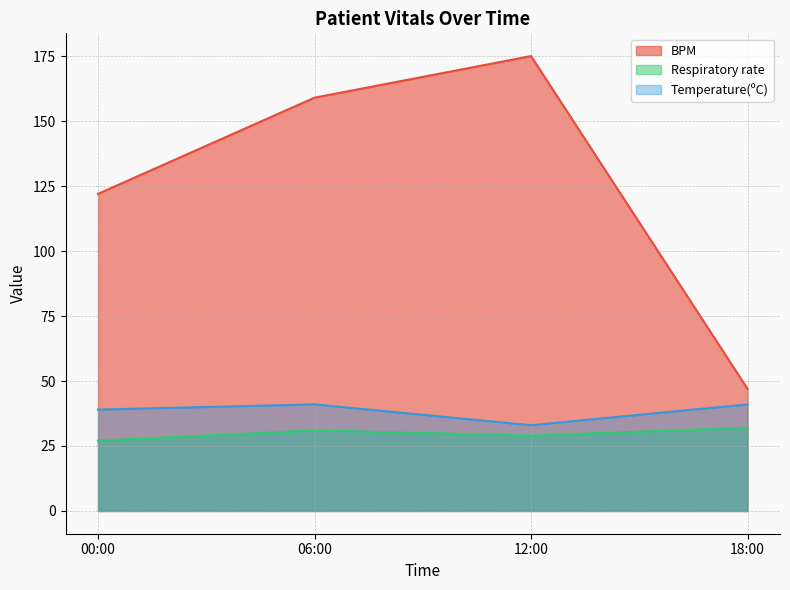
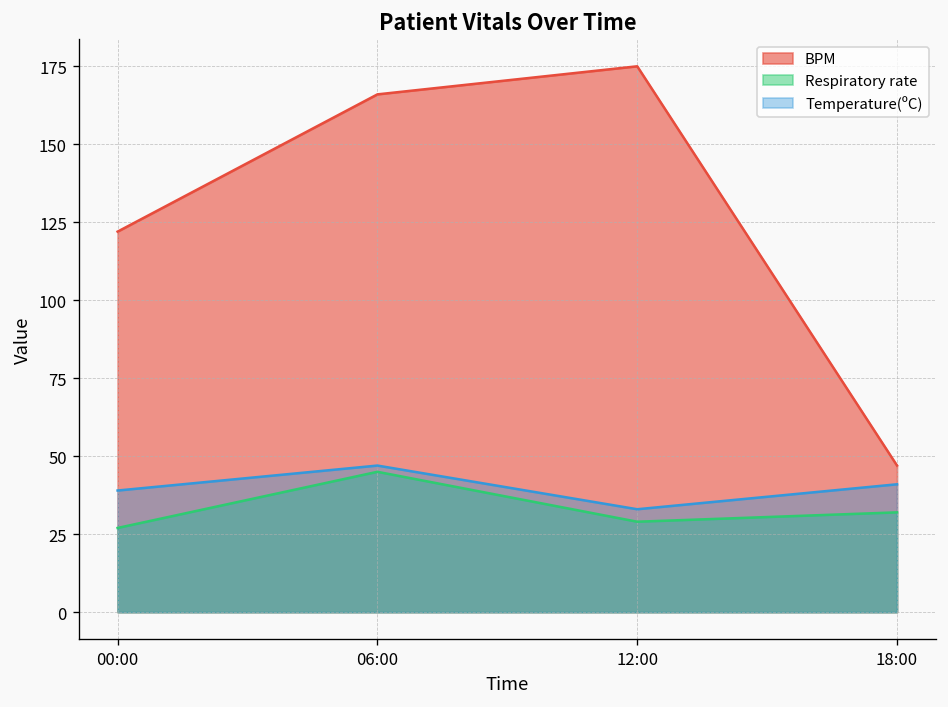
  {
    "BPM": {
      "00:00": 122,
-     "06:00": 159,
+     "06:00": 166,
      "12:00": 175,
      "18:00": 47
    },
    "Respiratory rate": {
      "00:00": 27,
-     "06:00": 31,
+     "06:00": 45,
      "12:00": 29,
      "18:00": 32
    },
    "Temperature(ºC)": {
      "00:00": 39,
-     "06:00": 41,
+     "06:00": 47,
      "12:00": 33,
      "18:00": 41
    }
  }
